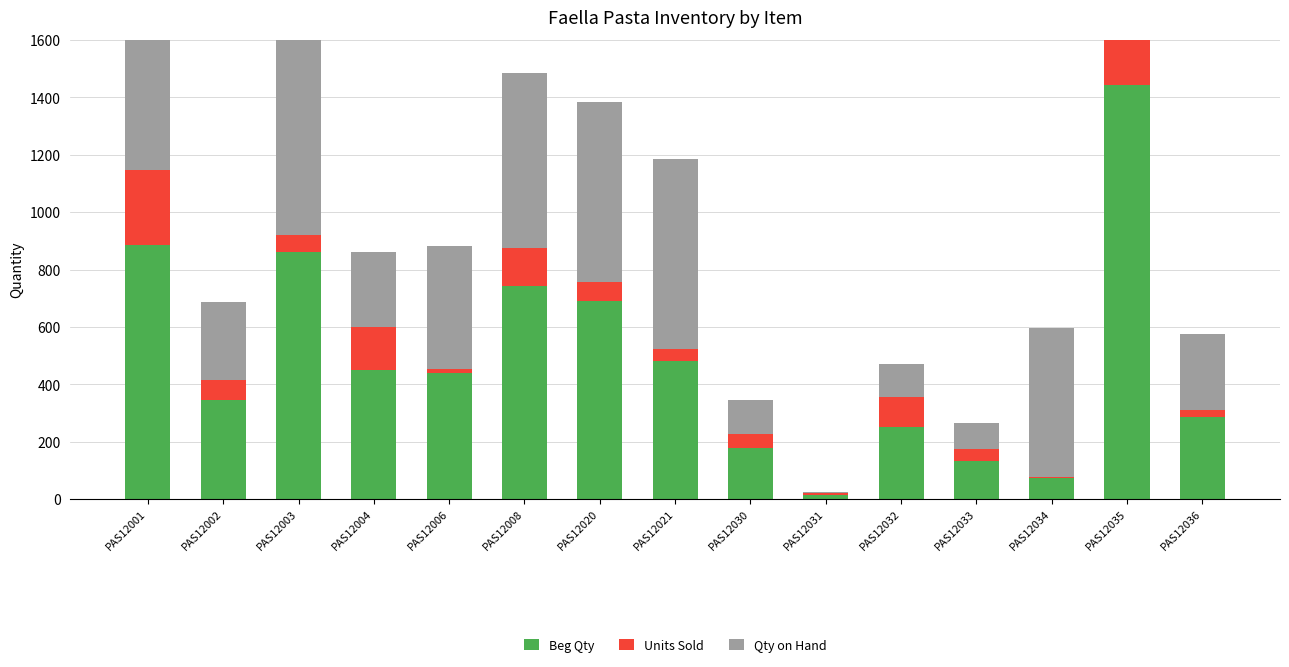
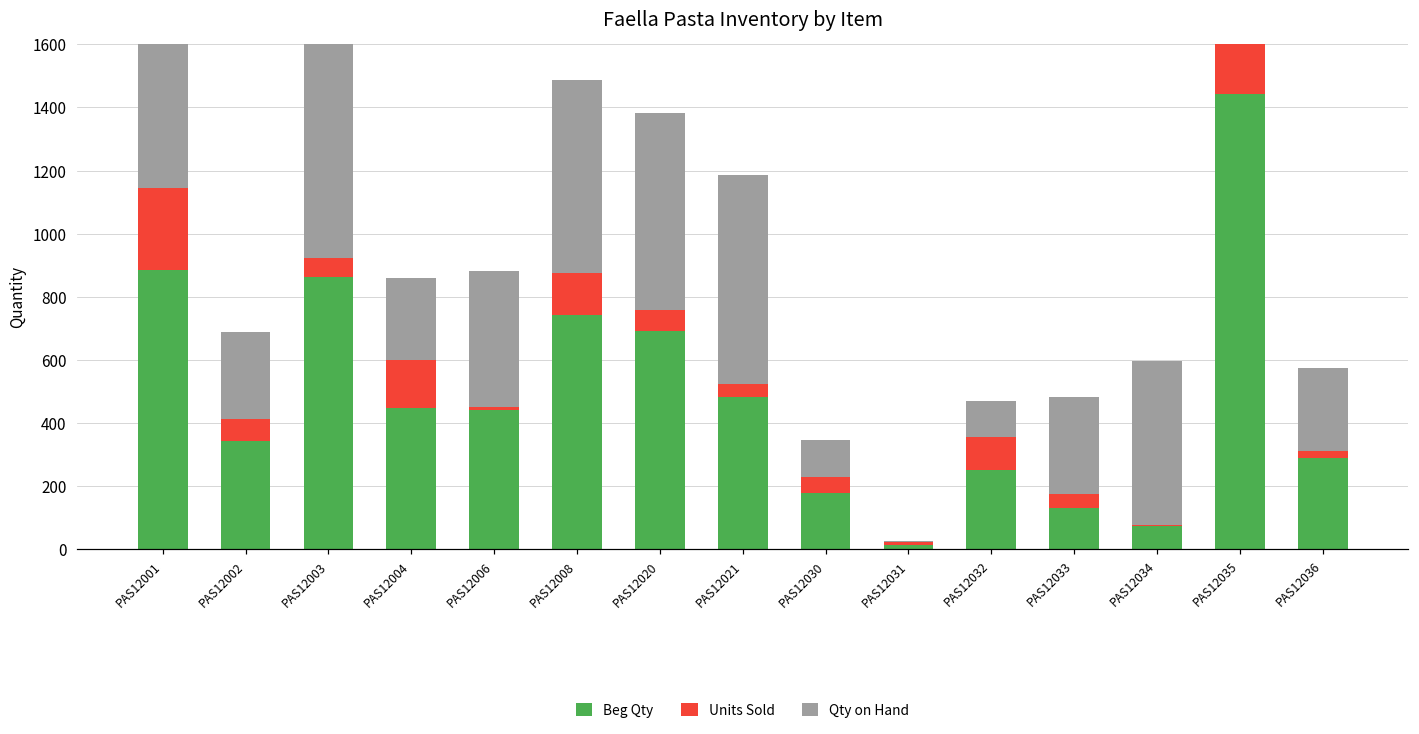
  {
    "Beg Qty": {
      "PAS12001": 890,
      "PAS12002": 340,
      "PAS12003": 860,
      "PAS12004": 450,
      "PAS12006": 440,
      "PAS12008": 740,
      "PAS12020": 690,
      "PAS12021": 480,
      "PAS12030": 180,
      "PAS12031": 10,
      "PAS12032": 250,
      "PAS12033": 130,
      "PAS12034": 70,
      "PAS12035": 1440,
      "PAS12036": 290
    },
    "Units Sold": {
      "PAS12001": 260,
      "PAS12002": 70,
      "PAS12003": 60,
      "PAS12004": 150,
      "PAS12006": 10,
      "PAS12008": 130,
      "PAS12020": 70,
      "PAS12021": 40,
      "PAS12030": 50,
      "PAS12031": 10,
      "PAS12032": 110,
      "PAS12033": 40,
      "PAS12036": 20
    },
    "Qty on Hand": {
      "PAS12002": 270,
      "PAS12004": 260,
      "PAS12006": 430,
      "PAS12008": 610,
      "PAS12020": 630,
      "PAS12021": 660,
      "PAS12030": 120,
      "PAS12032": 120,
-     "PAS12033": 90,
+     "PAS12033": 310,
      "PAS12034": 520,
      "PAS12036": 260
    }
  }
